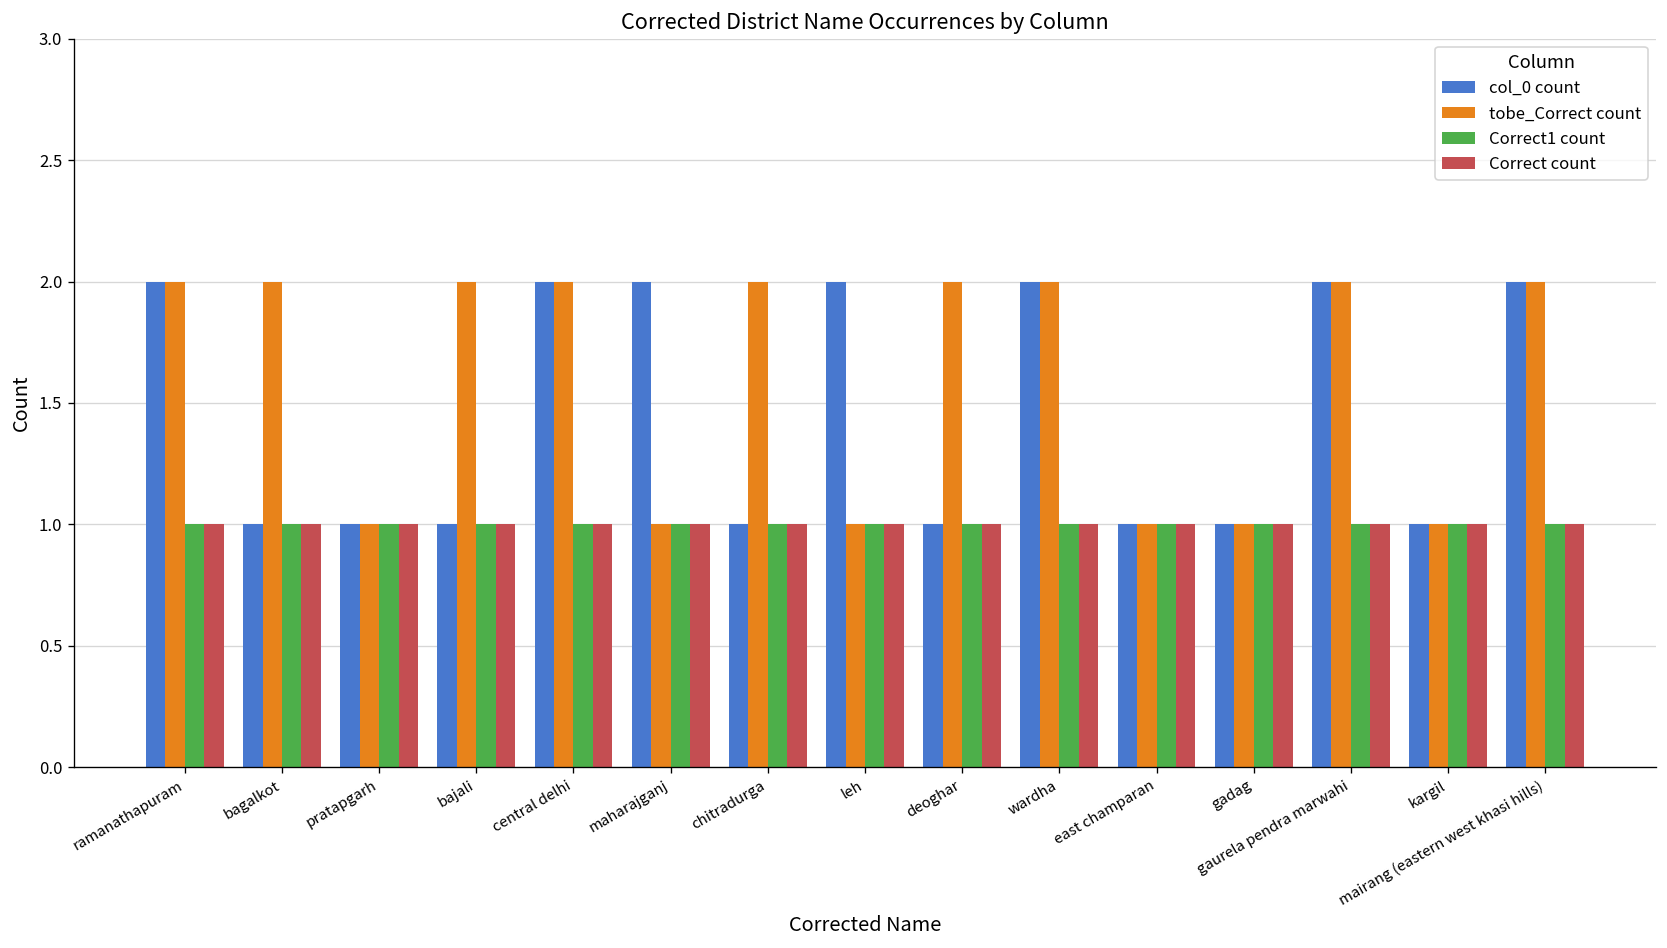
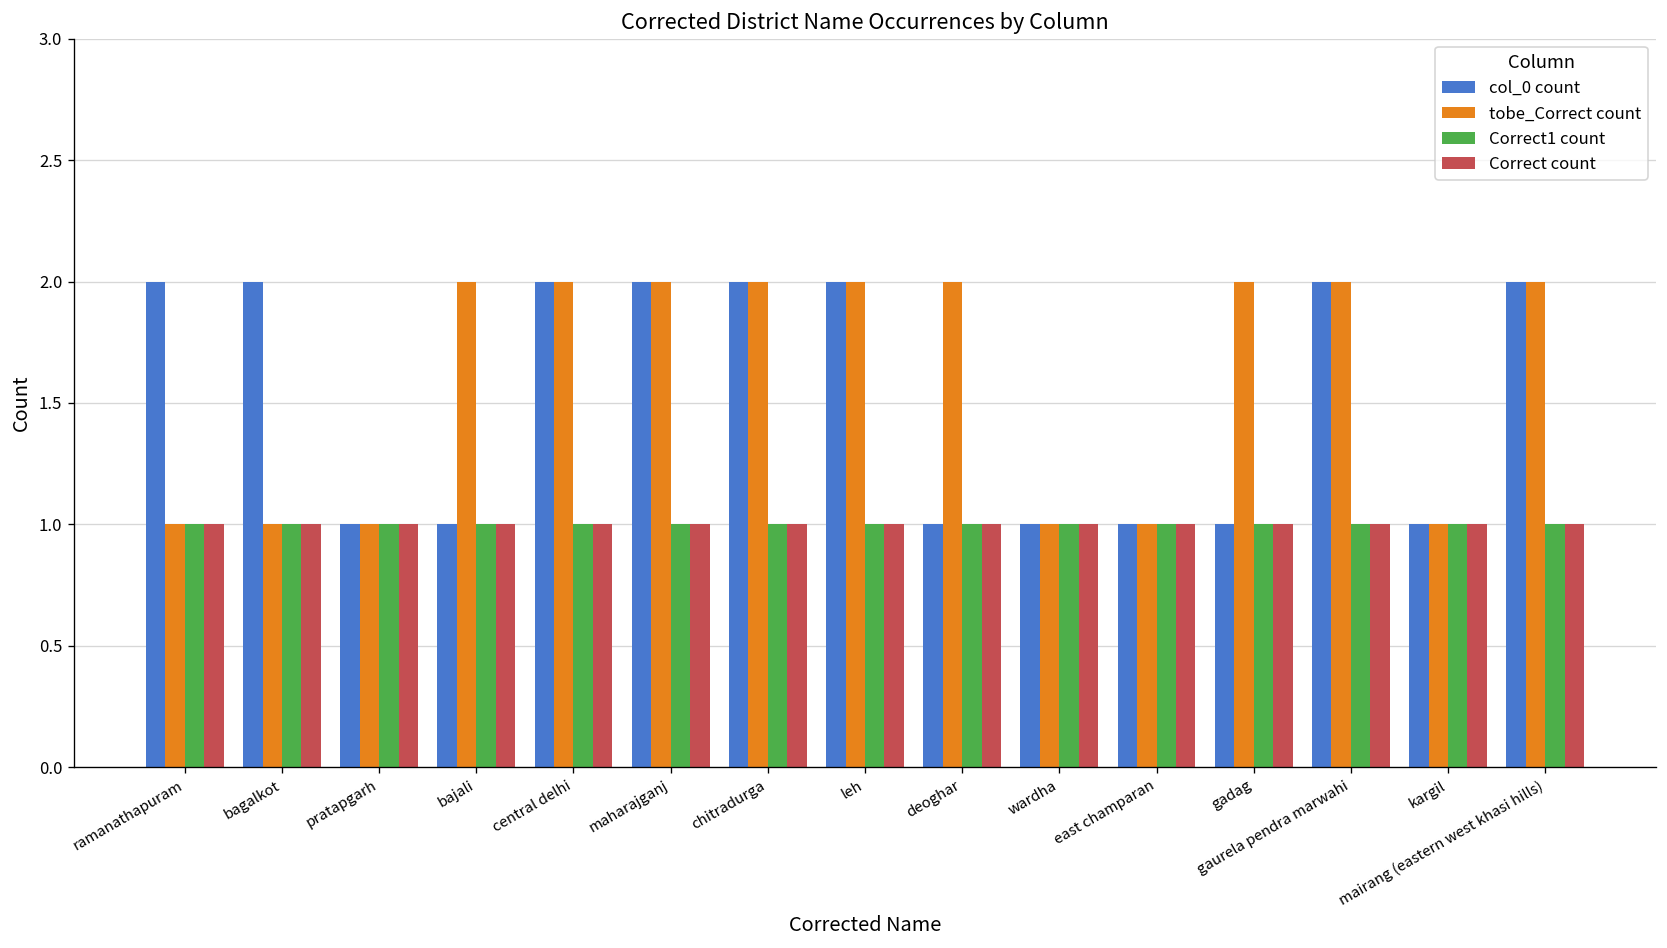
  {
    "col_0 count": {
      "ramanathapuram": 2,
-     "bagalkot": 1,
+     "bagalkot": 2,
      "pratapgarh": 1,
      "bajali": 1,
      "central delhi": 2,
      "maharajganj": 2,
-     "chitradurga": 1,
+     "chitradurga": 2,
      "leh": 2,
      "deoghar": 1,
-     "wardha": 2,
+     "wardha": 1,
      "east champaran": 1,
      "gadag": 1,
      "gaurela pendra marwahi": 2,
      "kargil": 1,
      "mairang (eastern west khasi hills)": 2
    },
    "tobe_Correct count": {
-     "ramanathapuram": 2,
-     "bagalkot": 2,
+     "ramanathapuram": 1,
+     "bagalkot": 1,
      "pratapgarh": 1,
      "bajali": 2,
      "central delhi": 2,
-     "maharajganj": 1,
+     "maharajganj": 2,
      "chitradurga": 2,
-     "leh": 1,
+     "leh": 2,
      "deoghar": 2,
-     "wardha": 2,
+     "wardha": 1,
      "east champaran": 1,
-     "gadag": 1,
+     "gadag": 2,
      "gaurela pendra marwahi": 2,
      "kargil": 1,
      "mairang (eastern west khasi hills)": 2
    },
    "Correct1 count": {
      "ramanathapuram": 1,
      "bagalkot": 1,
      "pratapgarh": 1,
      "bajali": 1,
      "central delhi": 1,
      "maharajganj": 1,
      "chitradurga": 1,
      "leh": 1,
      "deoghar": 1,
      "wardha": 1,
      "east champaran": 1,
      "gadag": 1,
      "gaurela pendra marwahi": 1,
      "kargil": 1,
      "mairang (eastern west khasi hills)": 1
    },
    "Correct count": {
      "ramanathapuram": 1,
      "bagalkot": 1,
      "pratapgarh": 1,
      "bajali": 1,
      "central delhi": 1,
      "maharajganj": 1,
      "chitradurga": 1,
      "leh": 1,
      "deoghar": 1,
      "wardha": 1,
      "east champaran": 1,
      "gadag": 1,
      "gaurela pendra marwahi": 1,
      "kargil": 1,
      "mairang (eastern west khasi hills)": 1
    }
  }
